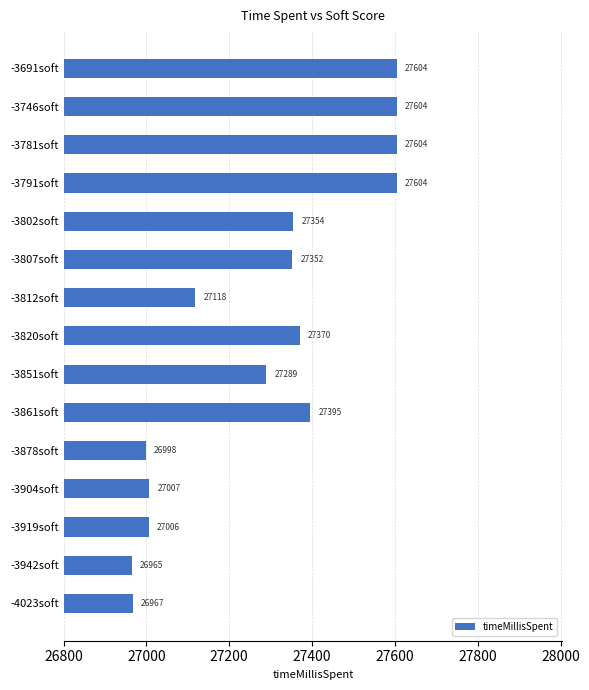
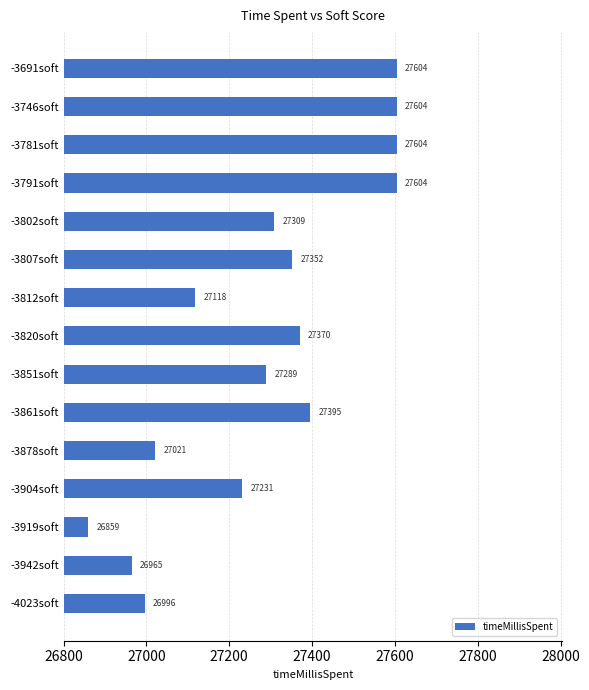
  {
    "-3691soft": 27604,
    "-3746soft": 27604,
    "-3781soft": 27604,
    "-3791soft": 27604,
-   "-3802soft": 27354,
+   "-3802soft": 27309,
    "-3807soft": 27352,
    "-3812soft": 27118,
    "-3820soft": 27370,
    "-3851soft": 27289,
    "-3861soft": 27395,
-   "-3878soft": 26998,
-   "-3904soft": 27007,
-   "-3919soft": 27006,
+   "-3878soft": 27021,
+   "-3904soft": 27231,
+   "-3919soft": 26859,
    "-3942soft": 26965,
-   "-4023soft": 26967
+   "-4023soft": 26996
  }
